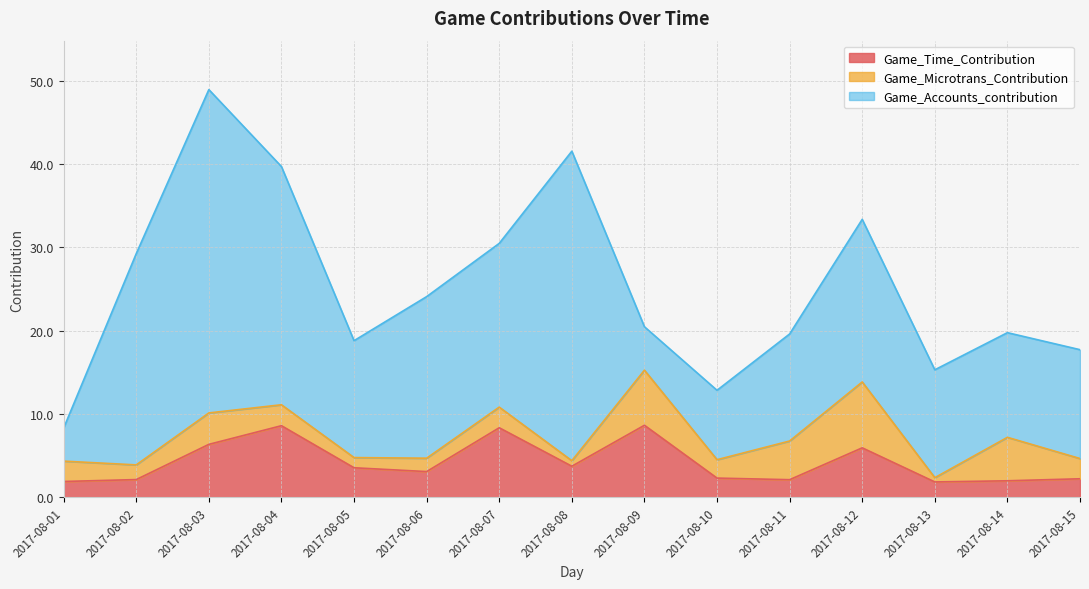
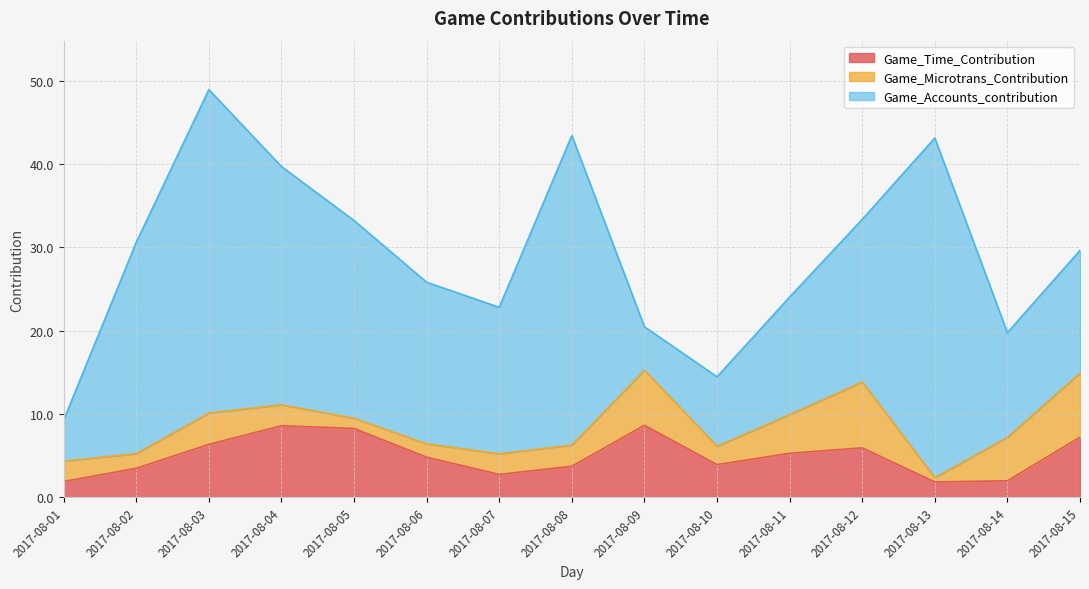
  {
    "Game_Time_Contribution": {
      "2017-08-01": 2,
-     "2017-08-02": 2,
+     "2017-08-02": 3,
      "2017-08-03": 6,
      "2017-08-04": 9,
-     "2017-08-05": 4,
-     "2017-08-06": 3,
-     "2017-08-07": 8,
+     "2017-08-05": 8,
+     "2017-08-06": 5,
+     "2017-08-07": 3,
      "2017-08-08": 4,
      "2017-08-09": 9,
-     "2017-08-10": 2,
-     "2017-08-11": 2,
+     "2017-08-10": 4,
+     "2017-08-11": 5,
      "2017-08-12": 6,
      "2017-08-13": 2,
      "2017-08-14": 2,
-     "2017-08-15": 2
+     "2017-08-15": 7
    },
    "Game_Microtrans_Contribution": {
      "2017-08-01": 2,
      "2017-08-02": 2,
      "2017-08-03": 4,
      "2017-08-04": 3,
      "2017-08-05": 1,
      "2017-08-06": 2,
      "2017-08-07": 2,
-     "2017-08-08": 1,
+     "2017-08-08": 3,
      "2017-08-09": 7,
      "2017-08-10": 2,
      "2017-08-11": 5,
      "2017-08-12": 8,
      "2017-08-13": 1,
      "2017-08-14": 5,
-     "2017-08-15": 2
+     "2017-08-15": 8
    },
    "Game_Accounts_contribution": {
-     "2017-08-01": 4,
+     "2017-08-01": 5,
      "2017-08-02": 25,
      "2017-08-03": 39,
      "2017-08-04": 29,
-     "2017-08-05": 14,
+     "2017-08-05": 24,
      "2017-08-06": 19,
-     "2017-08-07": 20,
+     "2017-08-07": 18,
      "2017-08-08": 37,
      "2017-08-09": 5,
      "2017-08-10": 8,
-     "2017-08-11": 13,
+     "2017-08-11": 14,
      "2017-08-12": 20,
-     "2017-08-13": 13,
+     "2017-08-13": 41,
      "2017-08-14": 13,
-     "2017-08-15": 13
+     "2017-08-15": 15
    }
  }
